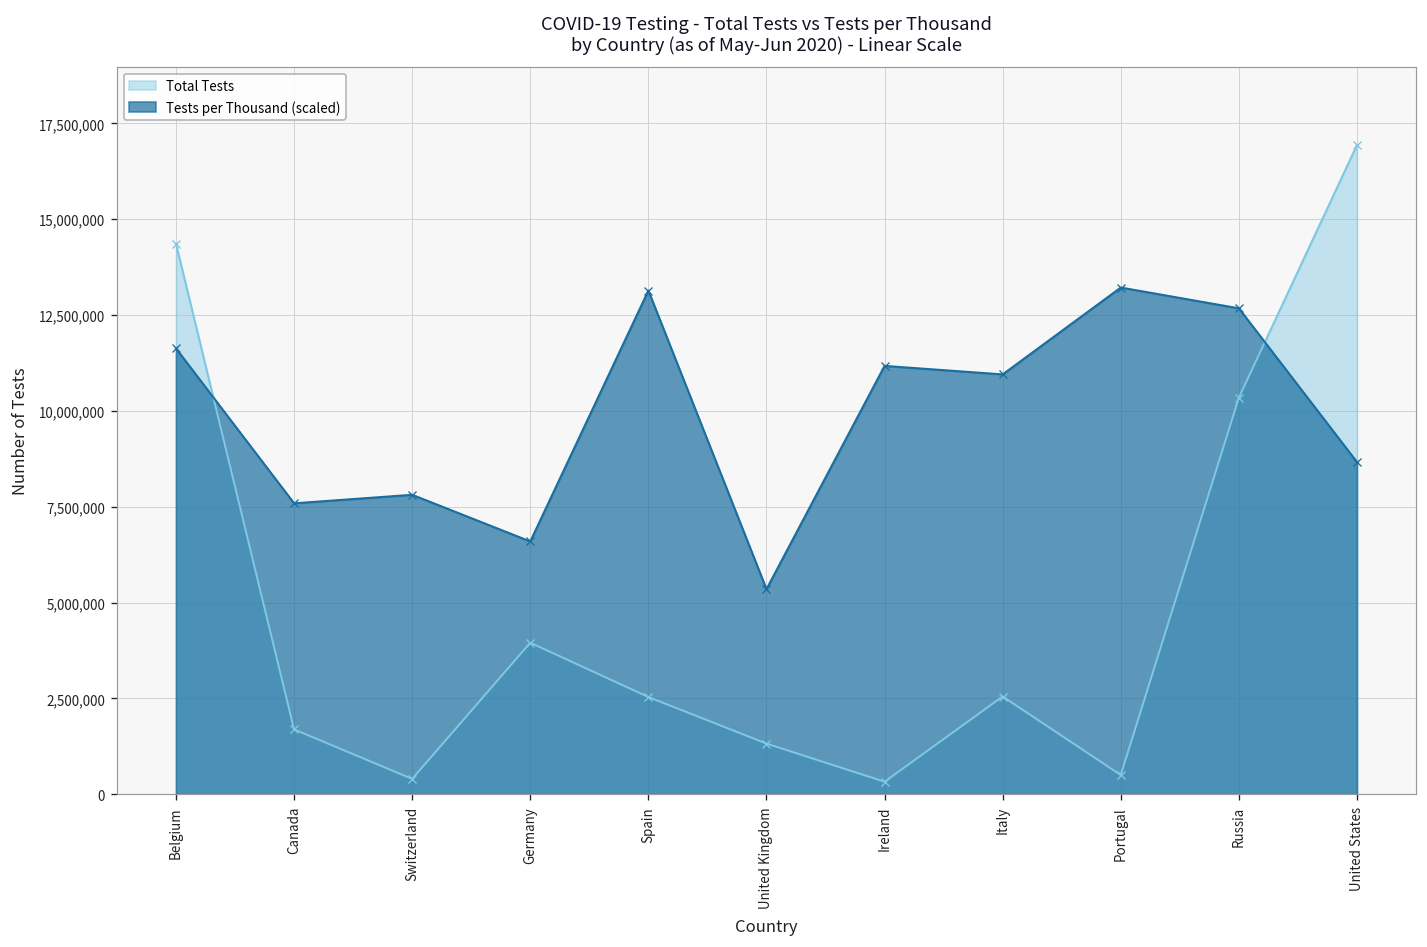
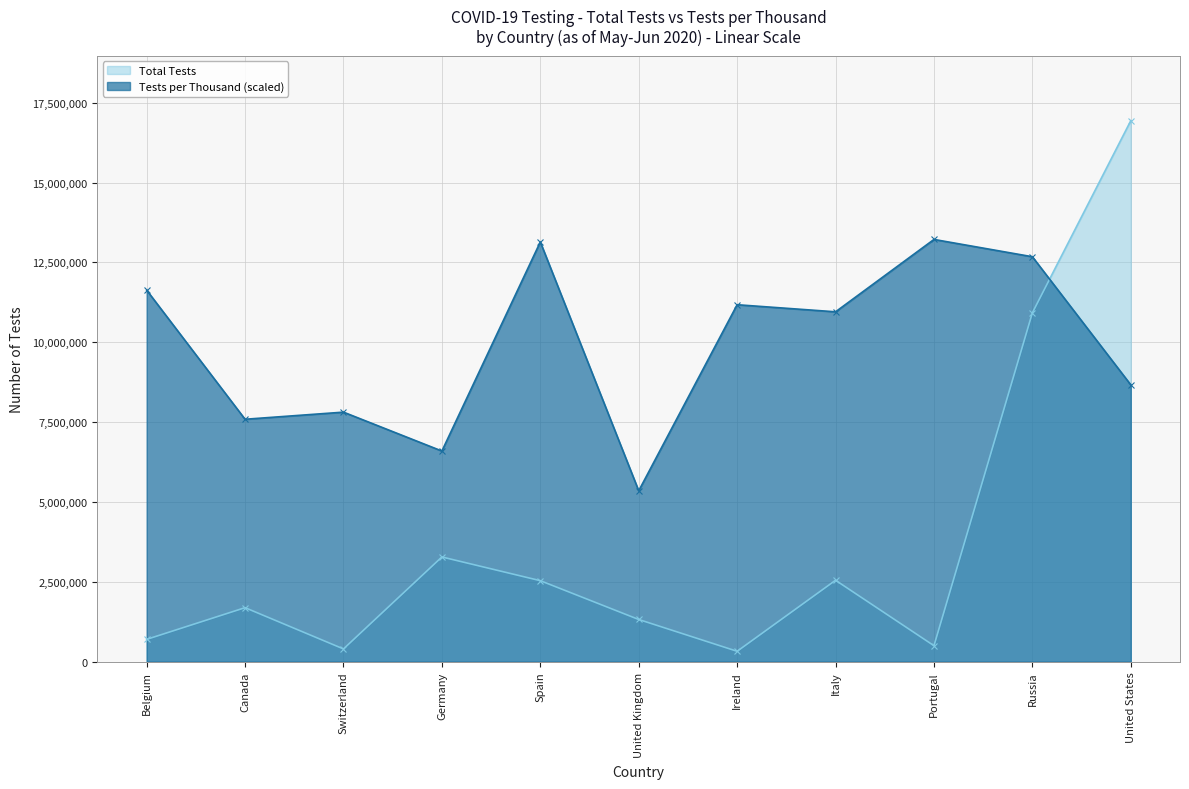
  {
    "Total Tests": {
-     "Belgium": "14,400,000",
+     "Belgium": "700,000",
      "Canada": "1,700,000",
      "Switzerland": "400,000",
-     "Germany": "4,000,000",
+     "Germany": "3,300,000",
      "Spain": "2,500,000",
      "United Kingdom": "1,300,000",
      "Ireland": "300,000",
      "Italy": "2,500,000",
      "Portugal": "500,000",
-     "Russia": "10,300,000",
+     "Russia": "10,900,000",
      "United States": "16,900,000"
    },
    "Tests per Thousand (scaled)": {
      "Belgium": "11,600,000",
      "Canada": "7,600,000",
      "Switzerland": "7,800,000",
      "Germany": "6,600,000",
      "Spain": "13,100,000",
      "United Kingdom": "5,400,000",
      "Ireland": "11,200,000",
      "Italy": "11,000,000",
      "Portugal": "13,200,000",
      "Russia": "12,700,000",
      "United States": "8,700,000"
    }
  }
